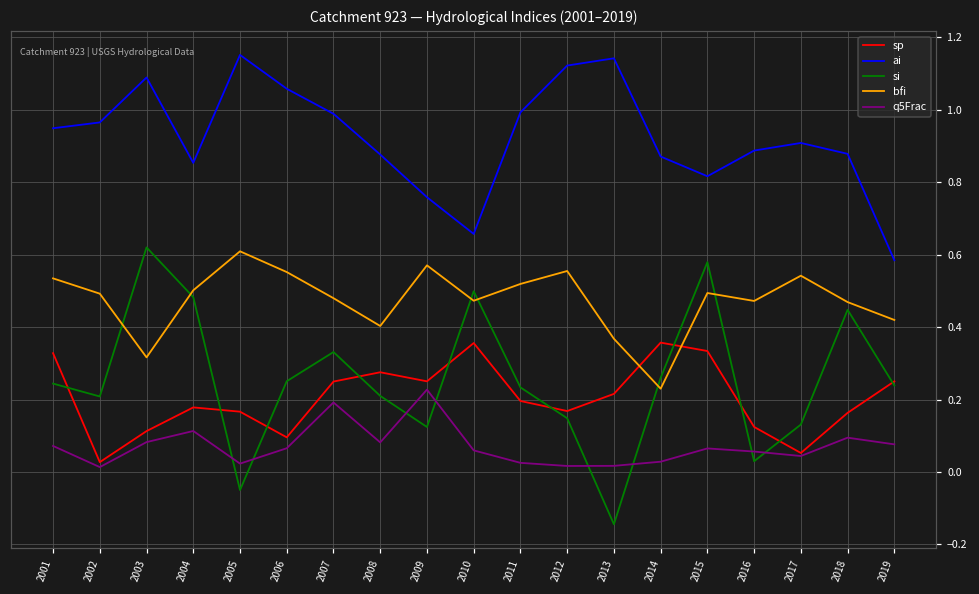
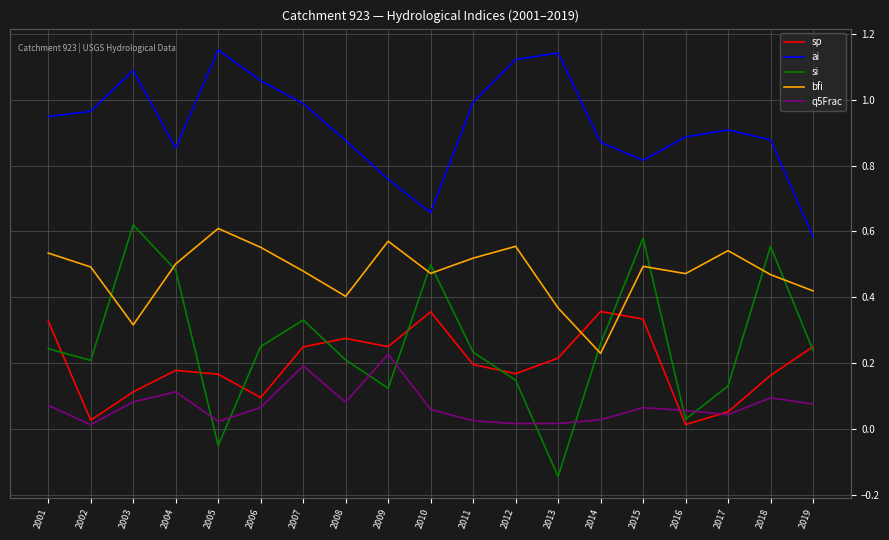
  {
    "sp": {
      "2001": 0.33,
      "2002": 0.03,
      "2003": 0.11,
      "2004": 0.18,
      "2005": 0.17,
      "2006": 0.10,
      "2007": 0.25,
      "2008": 0.28,
      "2009": 0.25,
      "2010": 0.36,
      "2011": 0.20,
      "2012": 0.17,
      "2013": 0.22,
      "2014": 0.36,
      "2015": 0.33,
-     "2016": 0.12,
+     "2016": 0.01,
      "2017": 0.05,
      "2018": 0.16,
      "2019": 0.25
    },
    "ai": {
      "2001": 0.95,
      "2002": 0.96,
      "2004": 0.85,
      "2005": 1.15,
      "2006": 1.06,
      "2007": 0.99,
      "2008": 0.88,
      "2009": 0.76,
      "2010": 0.66,
      "2011": 0.99,
      "2012": 1.12,
      "2013": 1.14,
      "2014": 0.87,
      "2015": 0.82,
      "2016": 0.89,
      "2017": 0.91,
      "2018": 0.88,
      "2019": 0.58
    },
    "si": {
      "2001": 0.24,
      "2002": 0.21,
      "2003": 0.62,
      "2004": 0.48,
      "2005": -0.05,
      "2006": 0.25,
      "2007": 0.33,
      "2008": 0.21,
      "2009": 0.12,
      "2010": 0.50,
      "2011": 0.23,
      "2012": 0.15,
      "2013": -0.14,
      "2014": 0.26,
      "2015": 0.58,
      "2016": 0.03,
      "2017": 0.13,
-     "2018": 0.45,
+     "2018": 0.55,
      "2019": 0.24
    },
    "bfi": {
      "2001": 0.53,
      "2002": 0.49,
      "2003": 0.32,
      "2004": 0.50,
      "2005": 0.61,
      "2006": 0.55,
      "2007": 0.48,
      "2008": 0.40,
      "2009": 0.57,
      "2010": 0.47,
      "2011": 0.52,
      "2012": 0.55,
      "2013": 0.37,
      "2014": 0.23,
      "2015": 0.49,
      "2016": 0.47,
      "2017": 0.54,
      "2018": 0.47,
      "2019": 0.42
    },
    "q5Frac": {
      "2001": 0.07,
      "2002": 0.01,
      "2003": 0.08,
      "2004": 0.11,
      "2005": 0.02,
      "2006": 0.07,
      "2007": 0.19,
      "2008": 0.08,
      "2009": 0.23,
      "2010": 0.06,
      "2011": 0.03,
      "2012": 0.02,
      "2013": 0.02,
      "2014": 0.03,
      "2015": 0.07,
      "2016": 0.06,
      "2017": 0.04,
      "2018": 0.09,
      "2019": 0.08
    }
  }
